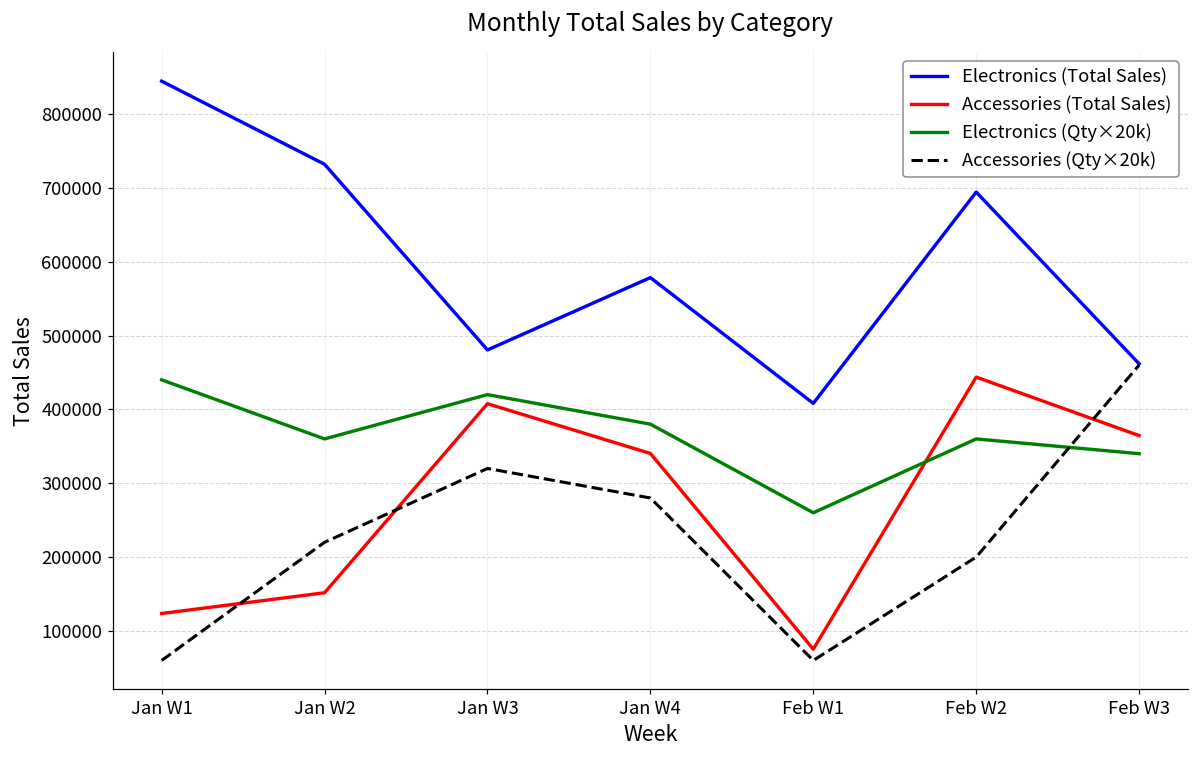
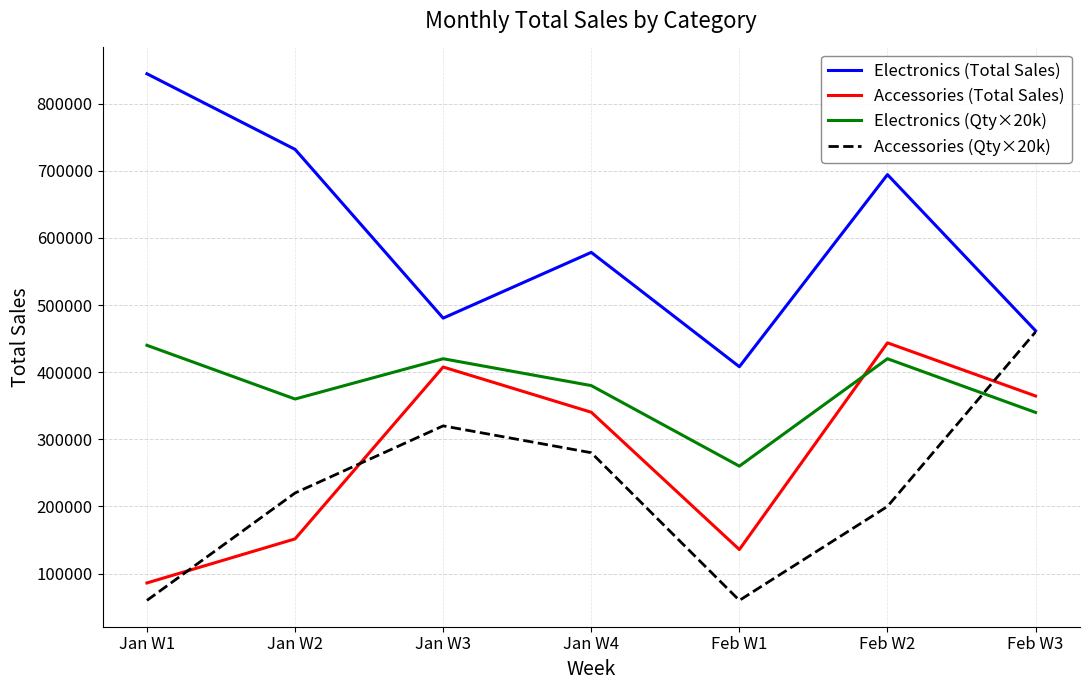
  {
    "Electronics (Total Sales)": {
      "Jan W1": 840000,
      "Jan W2": 730000,
      "Jan W3": 480000,
      "Jan W4": 580000,
      "Feb W1": 410000,
      "Feb W2": 690000
    },
    "Accessories (Total Sales)": {
-     "Jan W1": 120000,
+     "Jan W1": 90000,
      "Jan W2": 150000,
      "Jan W3": 410000,
      "Jan W4": 340000,
-     "Feb W1": 80000,
+     "Feb W1": 140000,
      "Feb W2": 440000,
      "Feb W3": 360000
    },
    "Electronics (Qty×20k)": {
      "Jan W1": 440000,
      "Jan W2": 360000,
      "Jan W3": 420000,
      "Jan W4": 380000,
      "Feb W1": 260000,
-     "Feb W2": 360000,
+     "Feb W2": 420000,
      "Feb W3": 340000
    },
    "Accessories (Qty×20k)": {
      "Jan W1": 60000,
      "Jan W2": 220000,
      "Jan W3": 320000,
      "Jan W4": 280000,
      "Feb W1": 60000,
      "Feb W2": 200000
    }
  }
